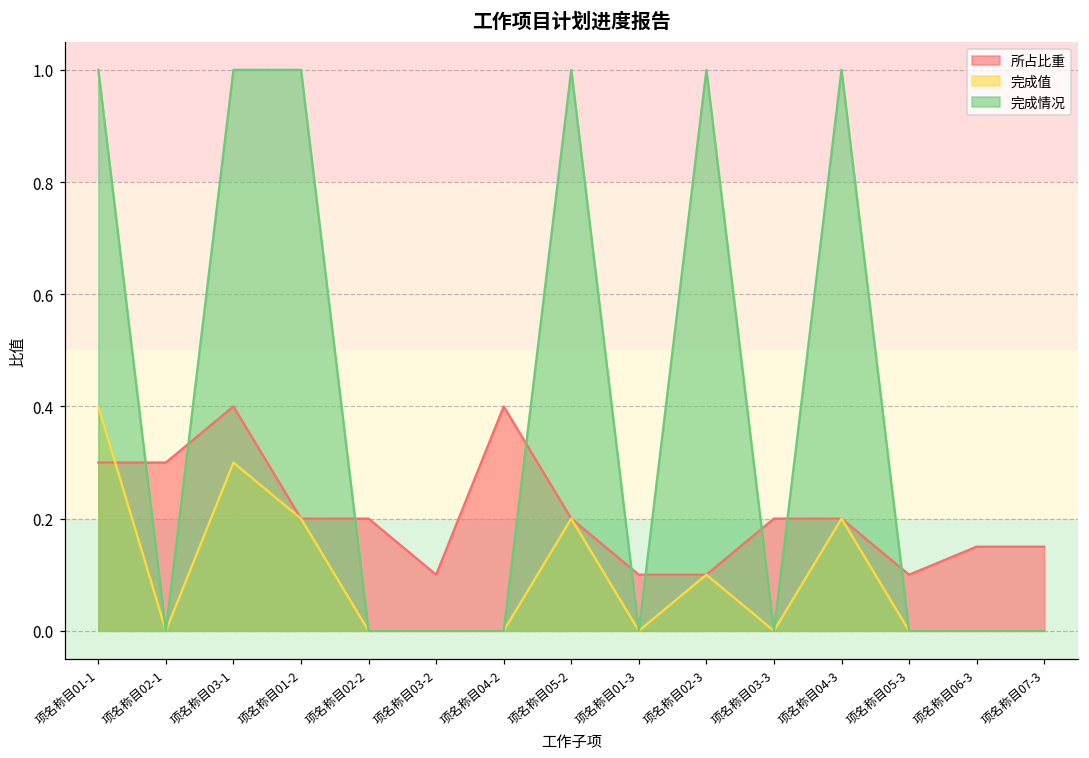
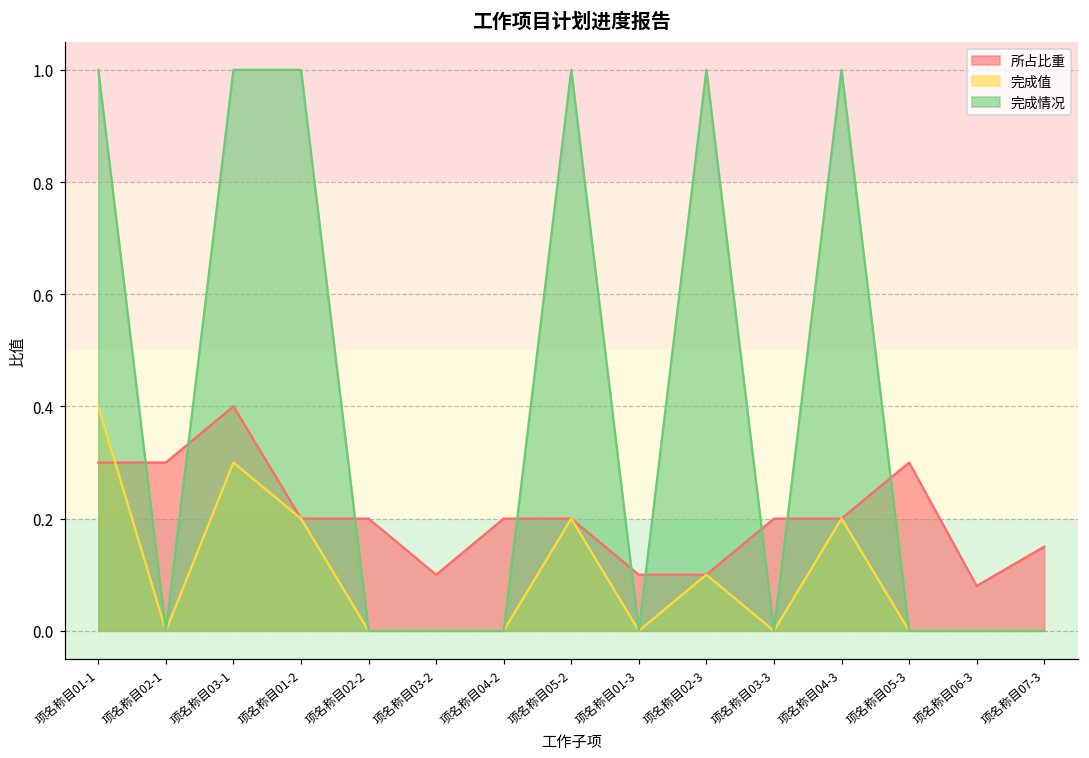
  {
    "所占比重": {
      "项名称目01-1": 0.30,
      "项名称目02-1": 0.30,
      "项名称目03-1": 0.40,
      "项名称目02-2": 0.20,
      "项名称目03-2": 0.10,
-     "项名称目04-2": 0.4,
+     "项名称目04-2": 0.2,
      "项名称目01-3": 0.10,
      "项名称目03-3": 0.20,
-     "项名称目05-3": 0.1,
-     "项名称目06-3": 0.15,
+     "项名称目05-3": 0.3,
+     "项名称目06-3": 0.08,
      "项名称目07-3": 0.15
    },
    "完成值": {
      "项名称目01-1": 0.40,
      "项名称目03-1": 0.30
    },
    "完成情况": {
      "项名称目01-1": 1.00,
      "项名称目03-1": 1.00,
      "项名称目01-2": 1.00,
      "项名称目05-2": 1.00,
      "项名称目02-3": 1.00,
      "项名称目04-3": 1.00
    }
  }
